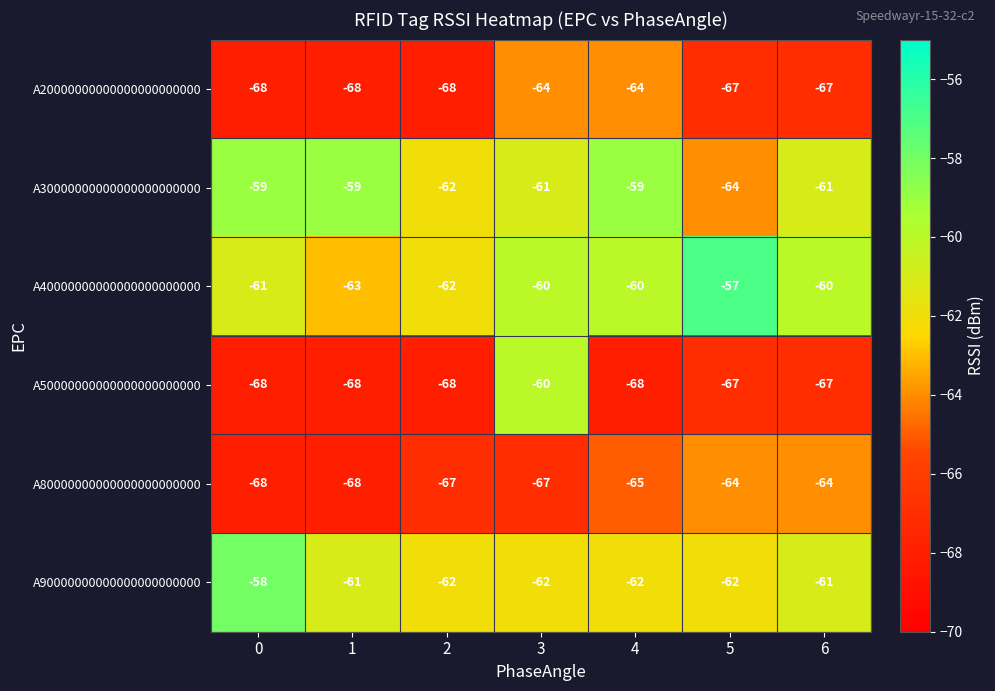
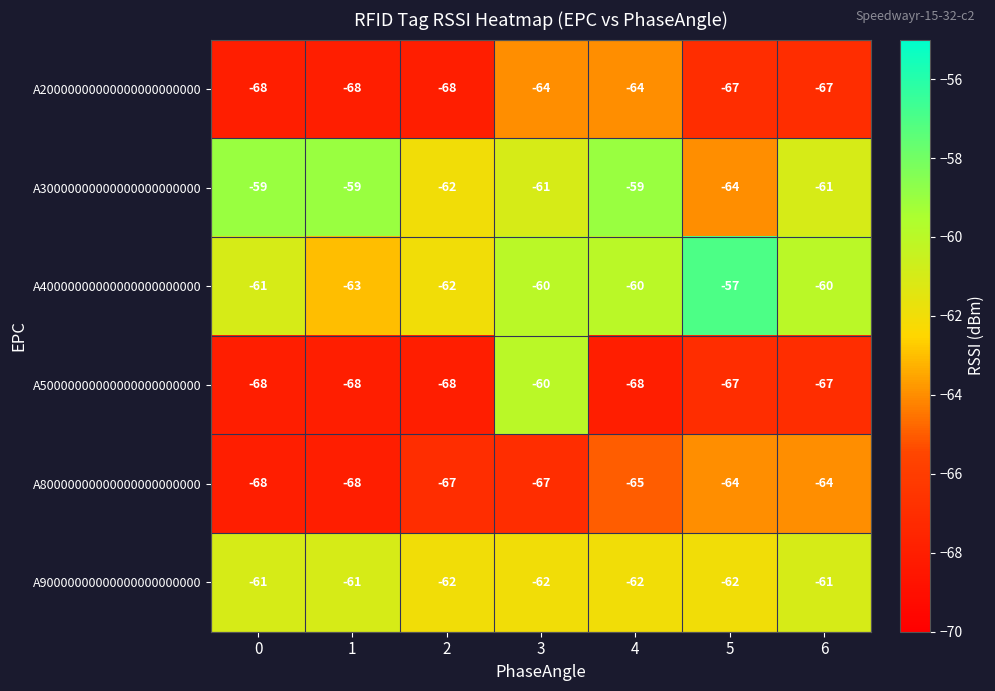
  {
    "A20000000000000000000000": {
      "0": -68,
      "1": -68,
      "2": -68,
      "3": -64,
      "4": -64,
      "5": -67,
      "6": -67
    },
    "A30000000000000000000000": {
      "0": -59,
      "1": -59,
      "2": -62,
      "3": -61,
      "4": -59,
      "5": -64,
      "6": -61
    },
    "A40000000000000000000000": {
      "0": -61,
      "1": -63,
      "2": -62,
      "3": -60,
      "4": -60,
      "5": -57,
      "6": -60
    },
    "A50000000000000000000000": {
      "0": -68,
      "1": -68,
      "2": -68,
      "3": -60,
      "4": -68,
      "5": -67,
      "6": -67
    },
    "A80000000000000000000000": {
      "0": -68,
      "1": -68,
      "2": -67,
      "3": -67,
      "4": -65,
      "5": -64,
      "6": -64
    },
    "A90000000000000000000000": {
-     "0": -58,
+     "0": -61,
      "1": -61,
      "2": -62,
      "3": -62,
      "4": -62,
      "5": -62,
      "6": -61
    }
  }
